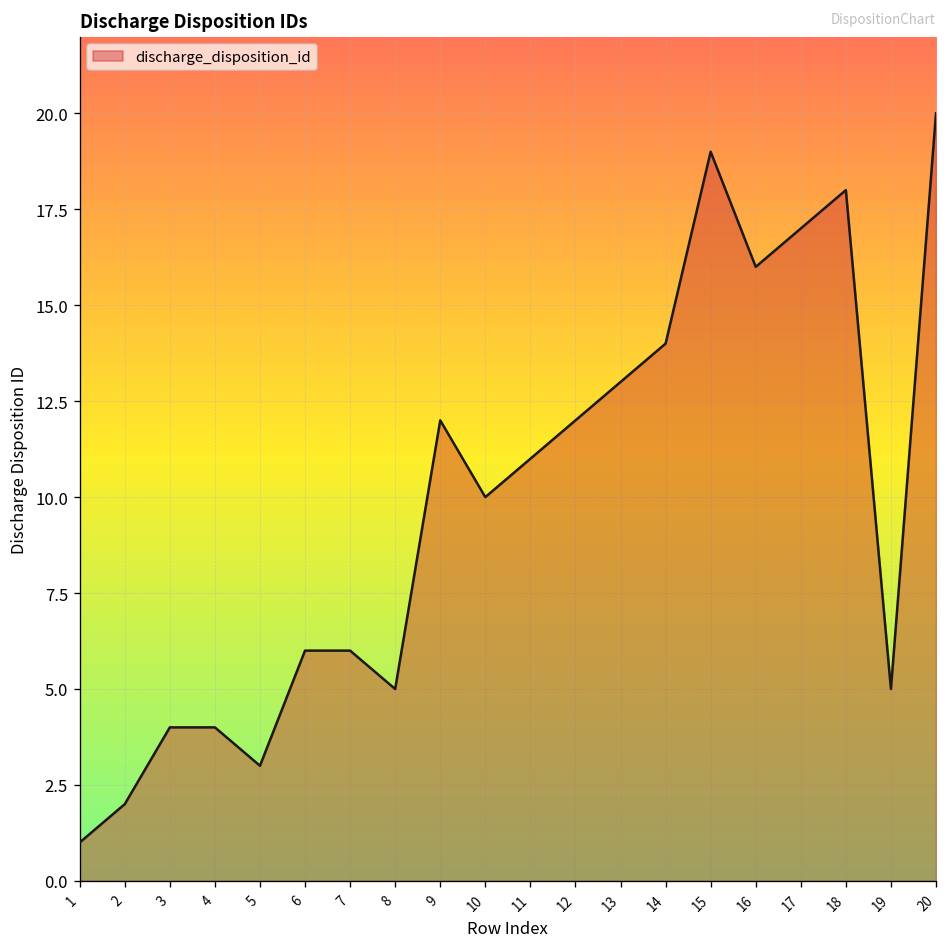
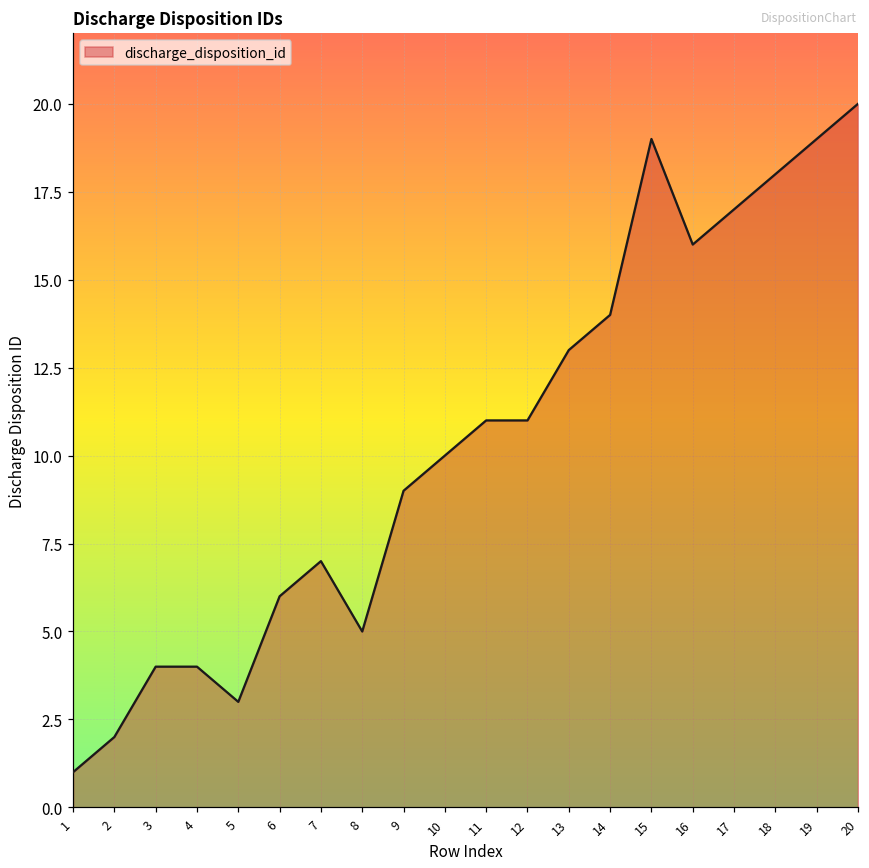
  {
    "1": 1,
    "2": 2,
    "3": 4,
    "4": 4,
    "5": 3,
    "6": 6,
-   "7": 6,
+   "7": 7,
    "8": 5,
-   "9": 12,
+   "9": 9,
    "10": 10,
    "11": 11,
-   "12": 12,
+   "12": 11,
    "13": 13,
    "14": 14,
    "15": 19,
    "16": 16,
    "17": 17,
    "18": 18,
-   "19": 5,
+   "19": 19,
    "20": 20
  }
